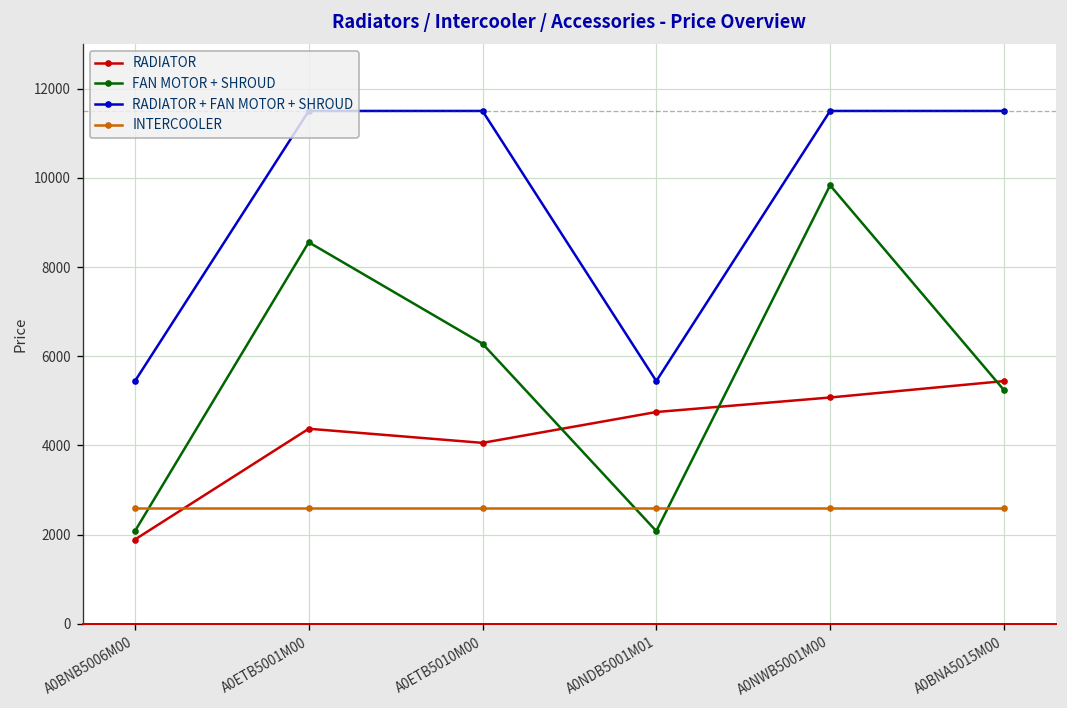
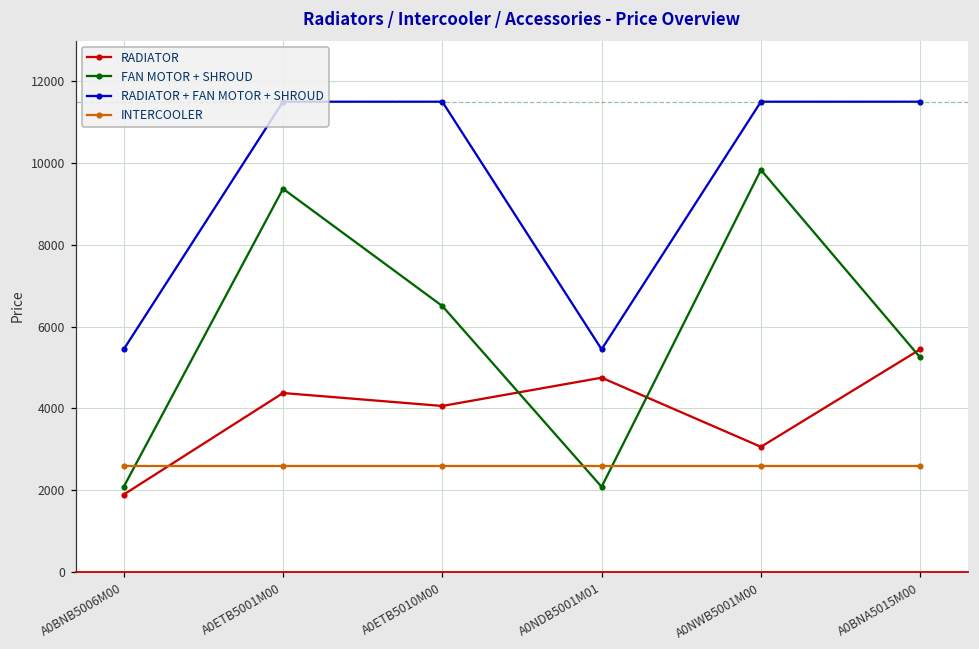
  {
    "RADIATOR": {
      "A0BNB5006M00": 1900,
      "A0ETB5001M00": 4400,
      "A0ETB5010M00": 4100,
      "A0NDB5001M01": 4800,
-     "A0NWB5001M00": 5100,
+     "A0NWB5001M00": 3100,
      "A0BNA5015M00": 5400
    },
    "FAN MOTOR + SHROUD": {
      "A0BNB5006M00": 2100,
-     "A0ETB5001M00": 8600,
-     "A0ETB5010M00": 6300,
+     "A0ETB5001M00": 9400,
+     "A0ETB5010M00": 6500,
      "A0NDB5001M01": 2100,
      "A0NWB5001M00": 9800,
      "A0BNA5015M00": 5200
    },
    "RADIATOR + FAN MOTOR + SHROUD": {
      "A0BNB5006M00": 5400,
      "A0ETB5010M00": 11500,
      "A0NDB5001M01": 5400,
      "A0NWB5001M00": 11500,
      "A0BNA5015M00": 11500
    },
    "INTERCOOLER": {
      "A0BNB5006M00": 2600,
      "A0ETB5001M00": 2600,
      "A0ETB5010M00": 2600,
      "A0NDB5001M01": 2600,
      "A0NWB5001M00": 2600,
      "A0BNA5015M00": 2600
    }
  }
